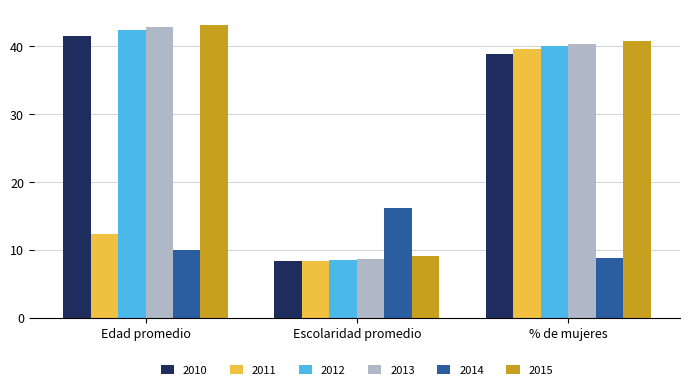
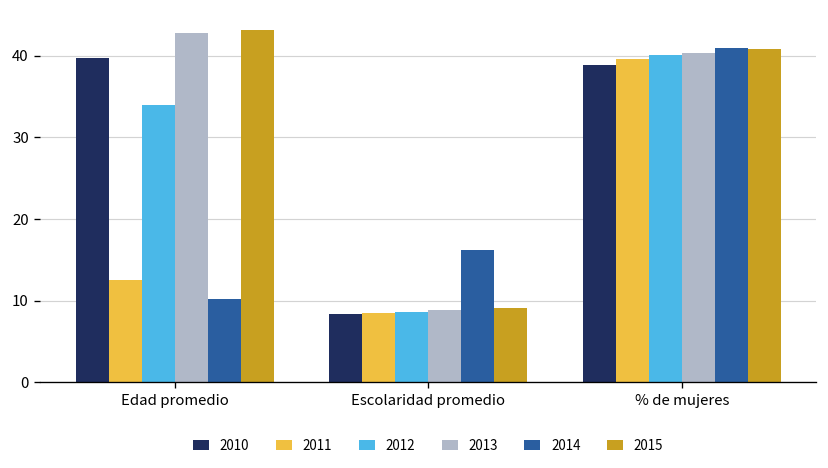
  {
    "2010": {
-     "Edad promedio": 42,
+     "Edad promedio": 40,
      "Escolaridad promedio": 8,
      "% de mujeres": 39
    },
    "2011": {
      "Edad promedio": 12,
      "Escolaridad promedio": 8,
      "% de mujeres": 40
    },
    "2012": {
-     "Edad promedio": 42,
+     "Edad promedio": 34,
      "Escolaridad promedio": 9,
      "% de mujeres": 40
    },
    "2013": {
      "Edad promedio": 43,
      "Escolaridad promedio": 9,
      "% de mujeres": 40
    },
    "2014": {
      "Edad promedio": 10,
      "Escolaridad promedio": 16,
-     "% de mujeres": 9
+     "% de mujeres": 41
    },
    "2015": {
      "Edad promedio": 43,
      "Escolaridad promedio": 9,
      "% de mujeres": 41
    }
  }
